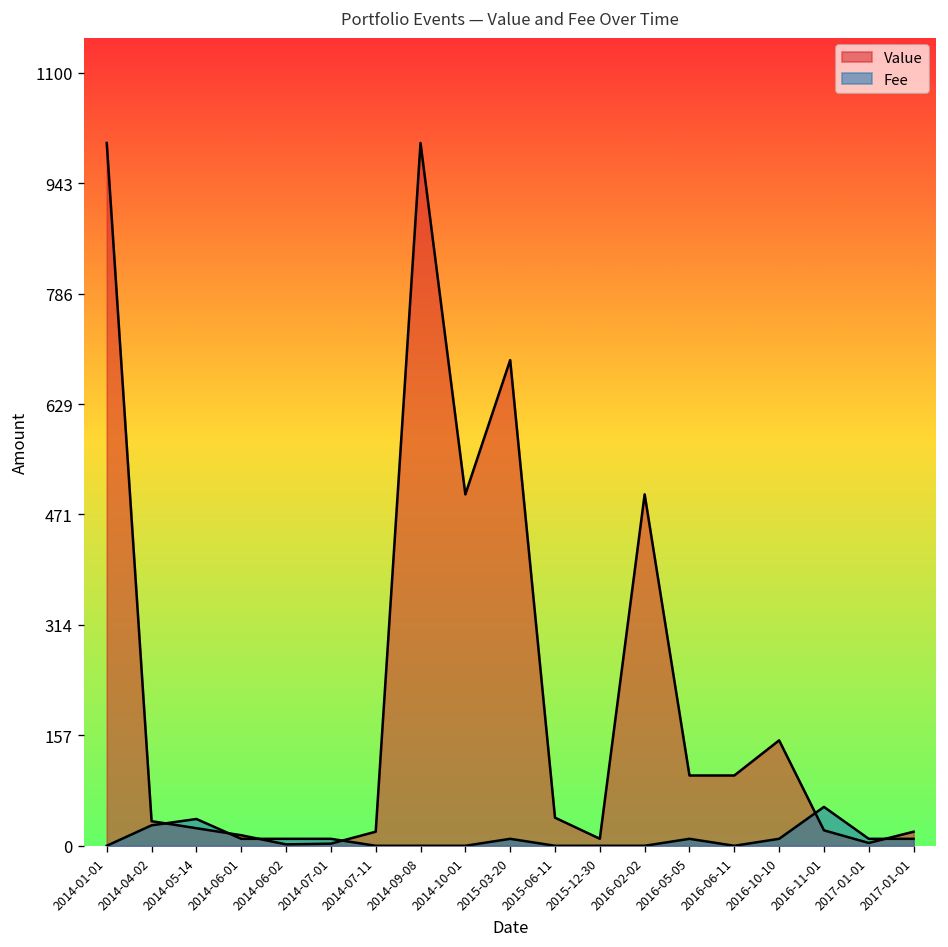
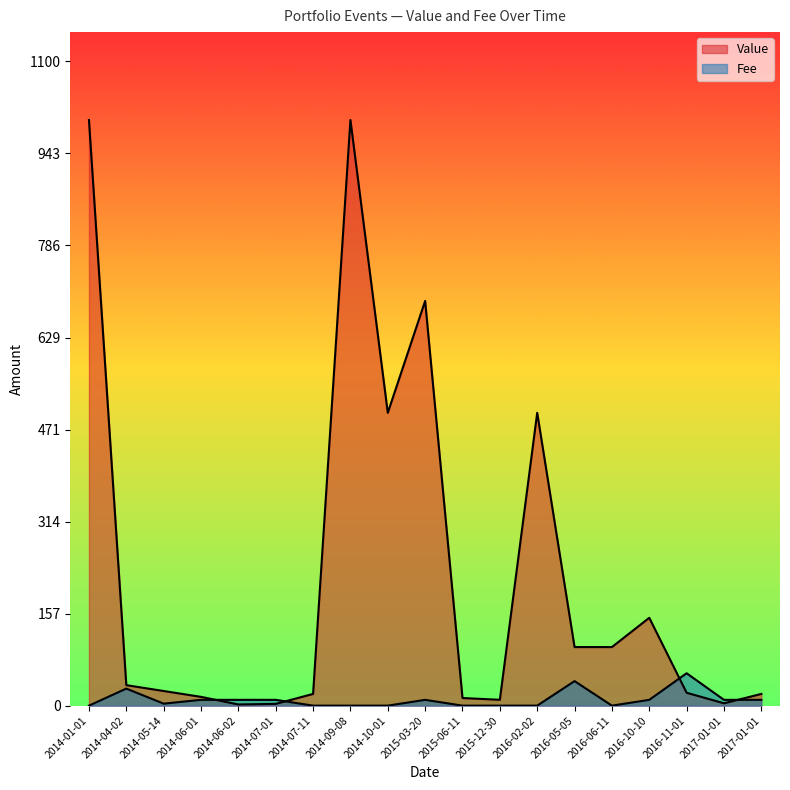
  {
    "Value": {
      "2014-01-01": 1000,
      "2014-04-02": 40,
      "2014-05-14": 30,
      "2014-06-01": 20,
      "2014-06-02": 0,
      "2014-07-01": 0,
      "2014-07-11": 20,
      "2014-09-08": 1000,
      "2014-10-01": 500,
      "2015-03-20": 690,
-     "2015-06-11": 40,
+     "2015-06-11": 10,
      "2015-12-30": 10,
      "2016-02-02": 500,
      "2016-05-05": 100,
      "2016-06-11": 100,
      "2016-10-10": 150,
      "2016-11-01": 20
    },
    "Fee": {
      "2014-01-01": 0,
      "2014-04-02": 30,
-     "2014-05-14": 40,
+     "2014-05-14": 0,
      "2014-06-01": 10,
      "2014-06-02": 10,
      "2014-07-01": 10,
      "2014-07-11": 0,
      "2014-09-08": 0,
      "2014-10-01": 0,
      "2015-03-20": 10,
      "2015-06-11": 0,
      "2015-12-30": 0,
      "2016-02-02": 0,
-     "2016-05-05": 10,
+     "2016-05-05": 40,
      "2016-06-11": 0,
      "2016-10-10": 10,
      "2016-11-01": 60
    }
  }
